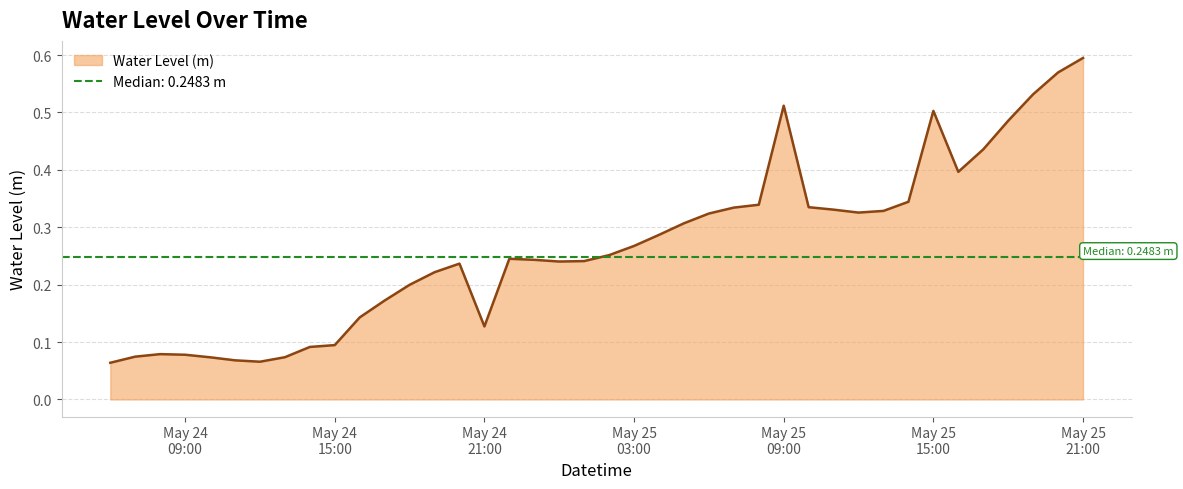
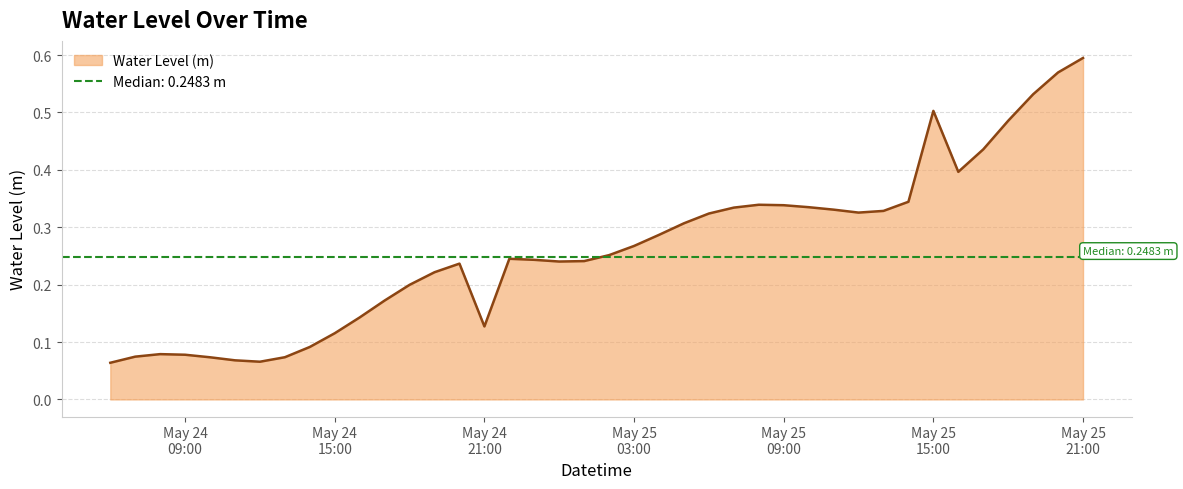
  {
    "May 24 09:00": 0.08,
-   "May 24 15:00": 0.09,
+   "May 24 15:00": 0.12,
    "May 24 21:00": 0.13,
    "May 25 03:00": 0.27,
-   "May 25 09:00": 0.51,
+   "May 25 09:00": 0.34,
    "May 25 15:00": 0.50,
    "May 25 21:00": 0.60
  }
